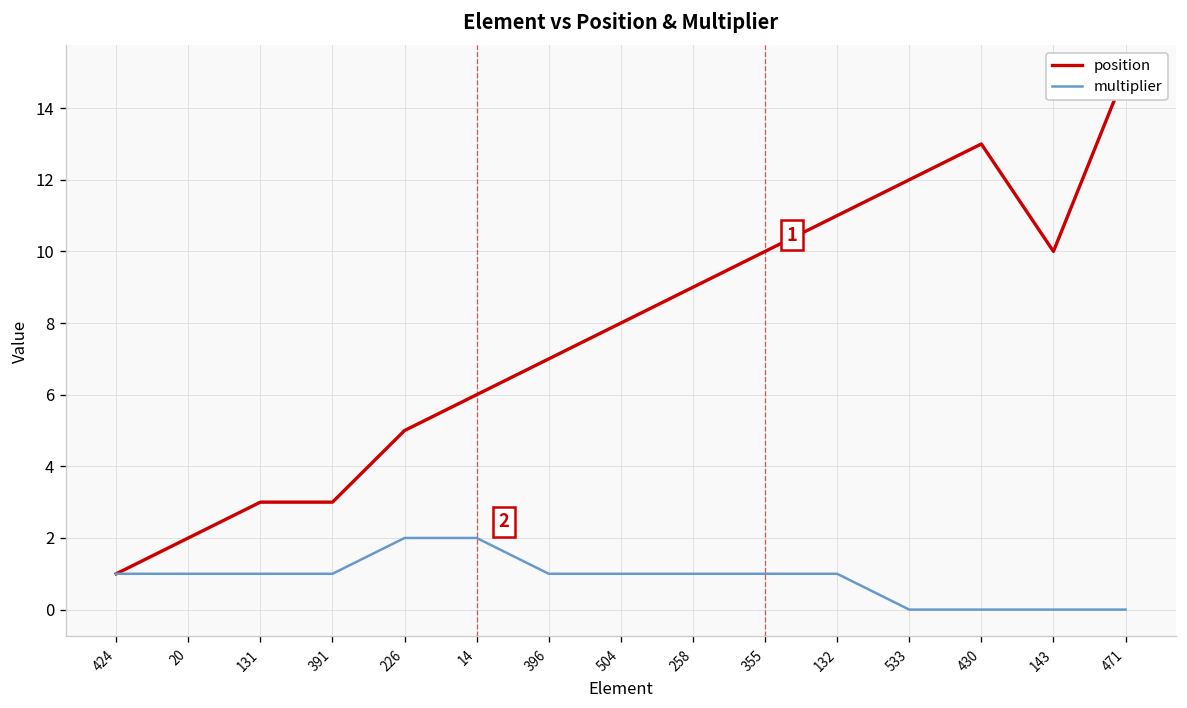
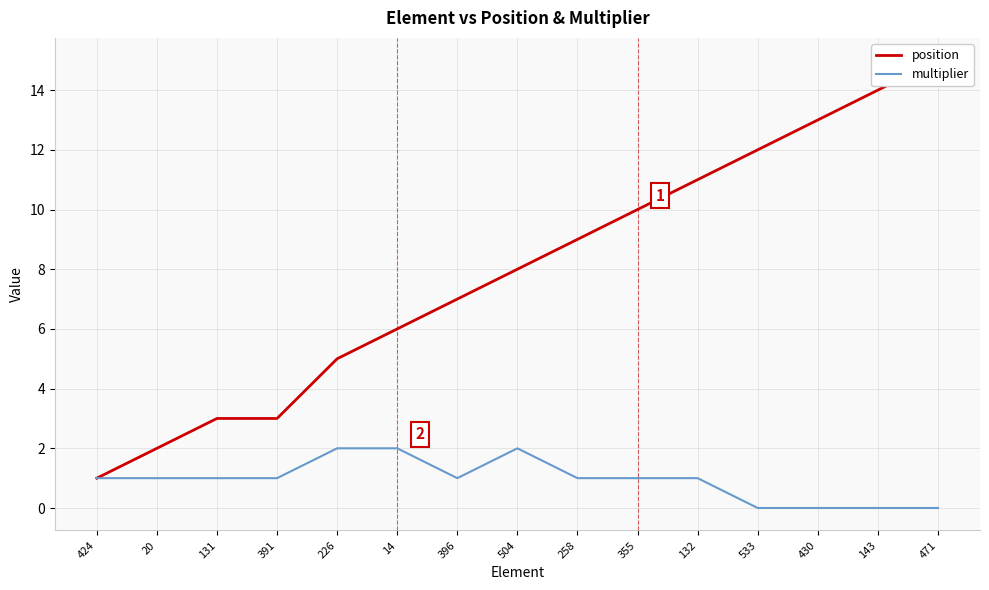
  {
    "position": {
      "20": 2,
      "131": 3,
      "391": 3,
      "226": 5,
      "14": 6,
      "396": 7,
      "504": 8,
      "258": 9,
      "132": 11,
      "533": 12,
      "430": 13,
-     "143": 10
+     "143": 14
    },
    "multiplier": {
      "20": 1,
      "131": 1,
      "391": 1,
      "226": 2,
      "396": 1,
-     "504": 1,
+     "504": 2,
      "258": 1,
      "355": 1,
      "132": 1,
      "533": 0,
      "430": 0,
      "143": 0,
      "471": 0
    }
  }
